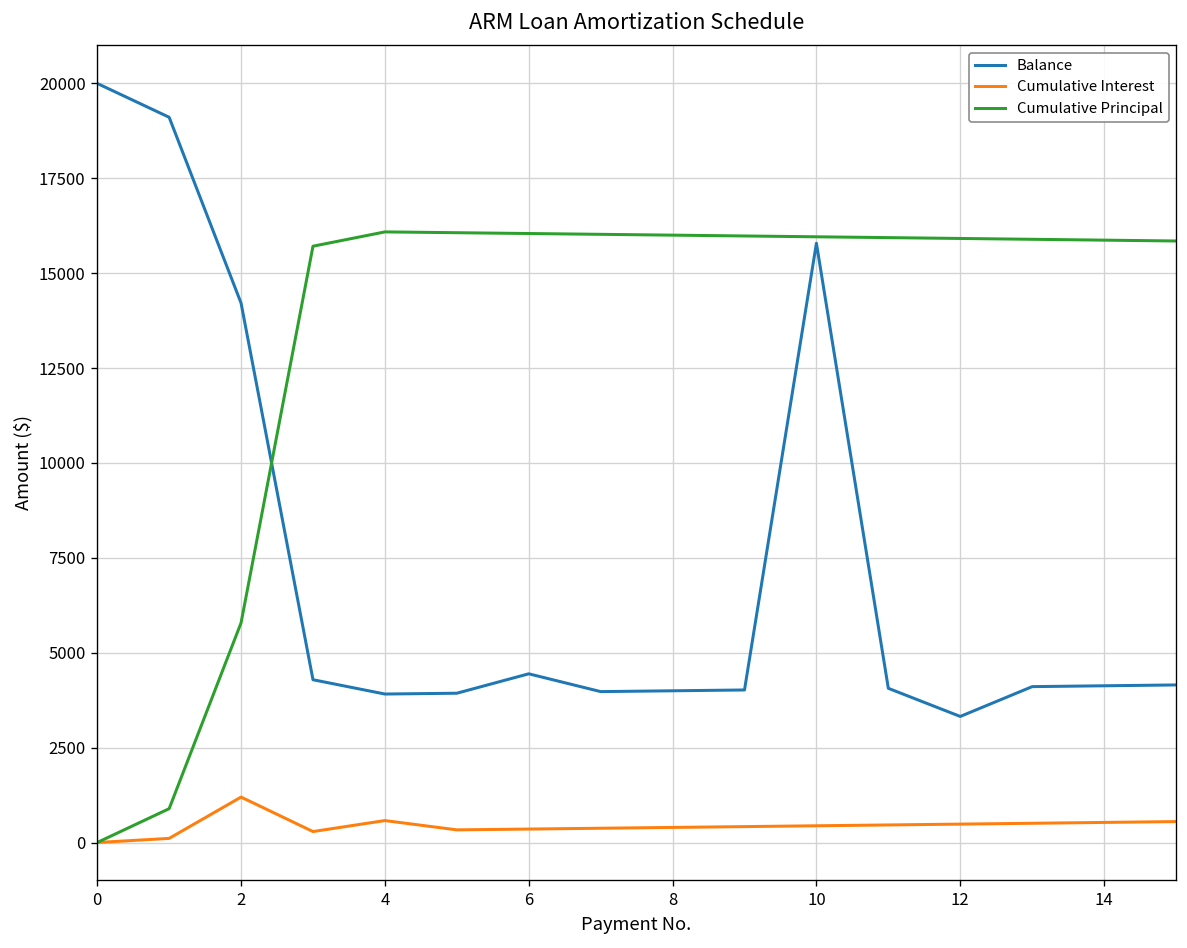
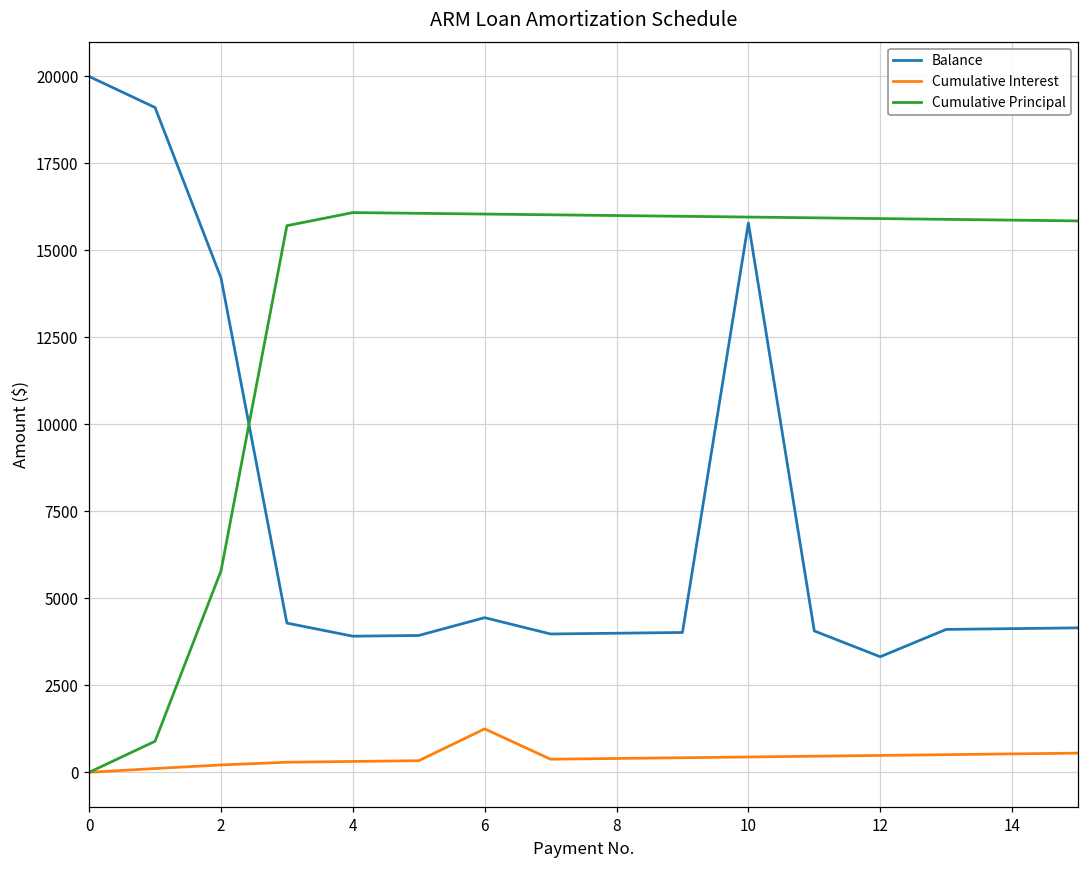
  {
    "Balance": {
      "0": 20000,
      "2": 14200,
      "4": 3900,
      "6": 4400,
      "8": 4000,
      "10": 15800,
      "12": 3300,
      "14": 4100
    },
    "Cumulative Interest": {
-     "2": 1200,
-     "4": 600,
-     "6": 400,
+     "2": 200,
+     "4": 300,
+     "6": 1200,
      "8": 400,
      "10": 400,
      "12": 500,
      "14": 500
    },
    "Cumulative Principal": {
      "2": 5800,
      "4": 16100,
      "6": 16000,
      "8": 16000,
      "10": 16000,
      "12": 15900,
      "14": 15900
    }
  }
